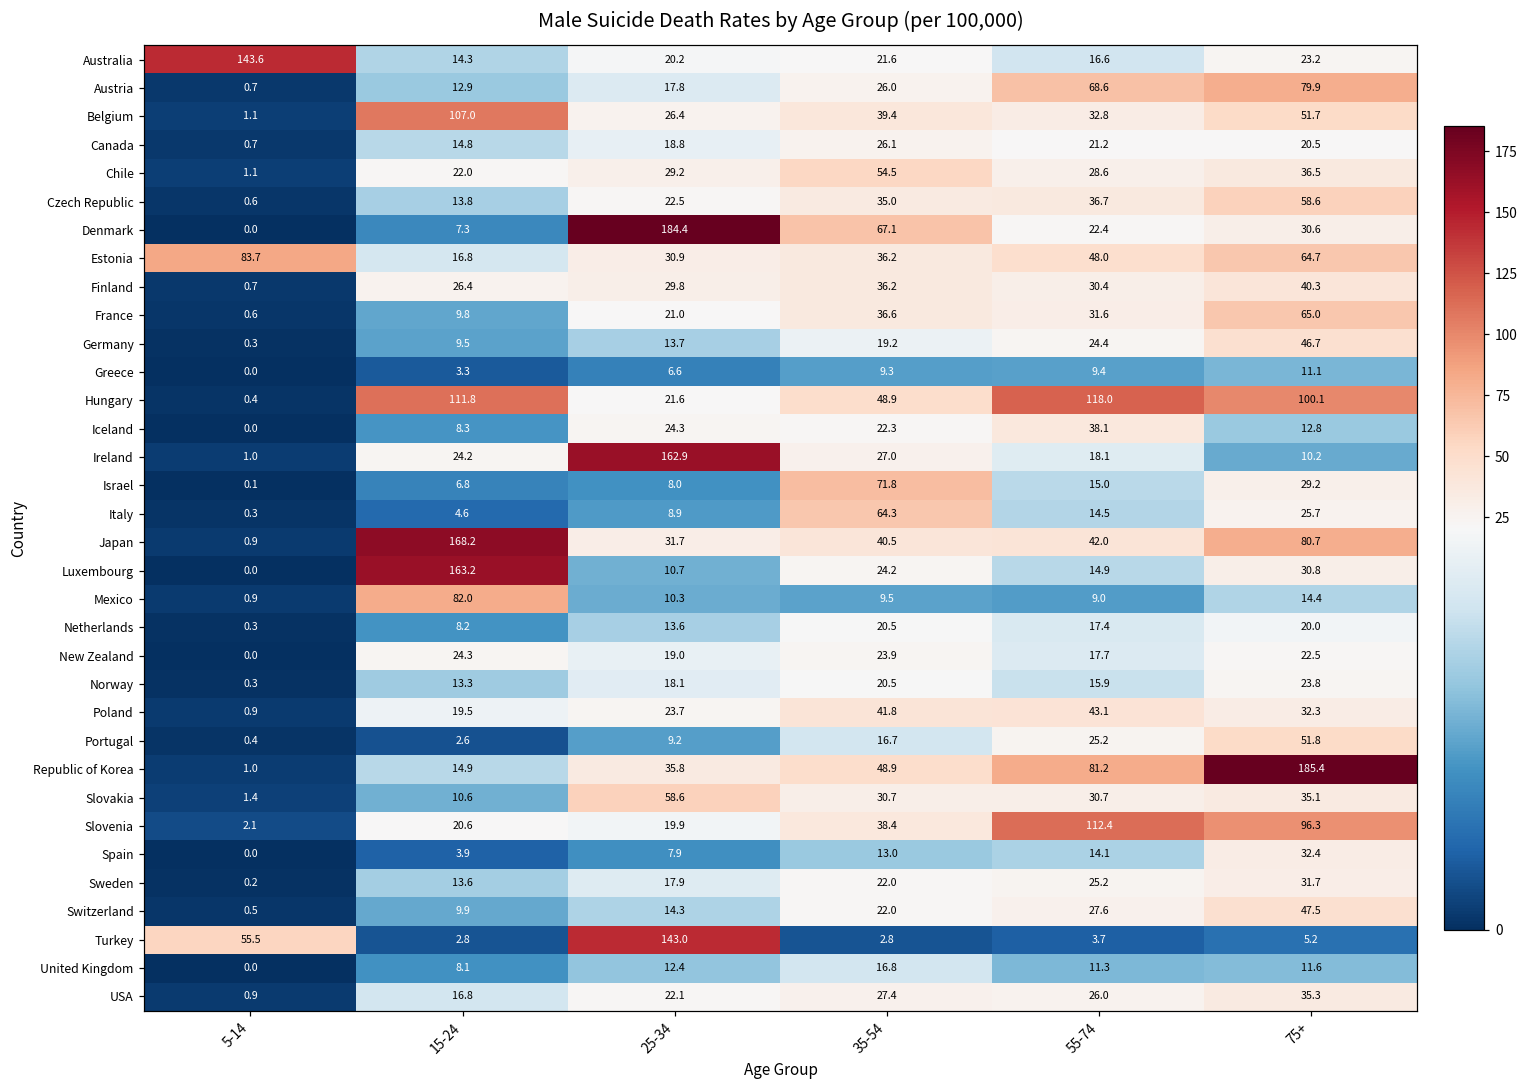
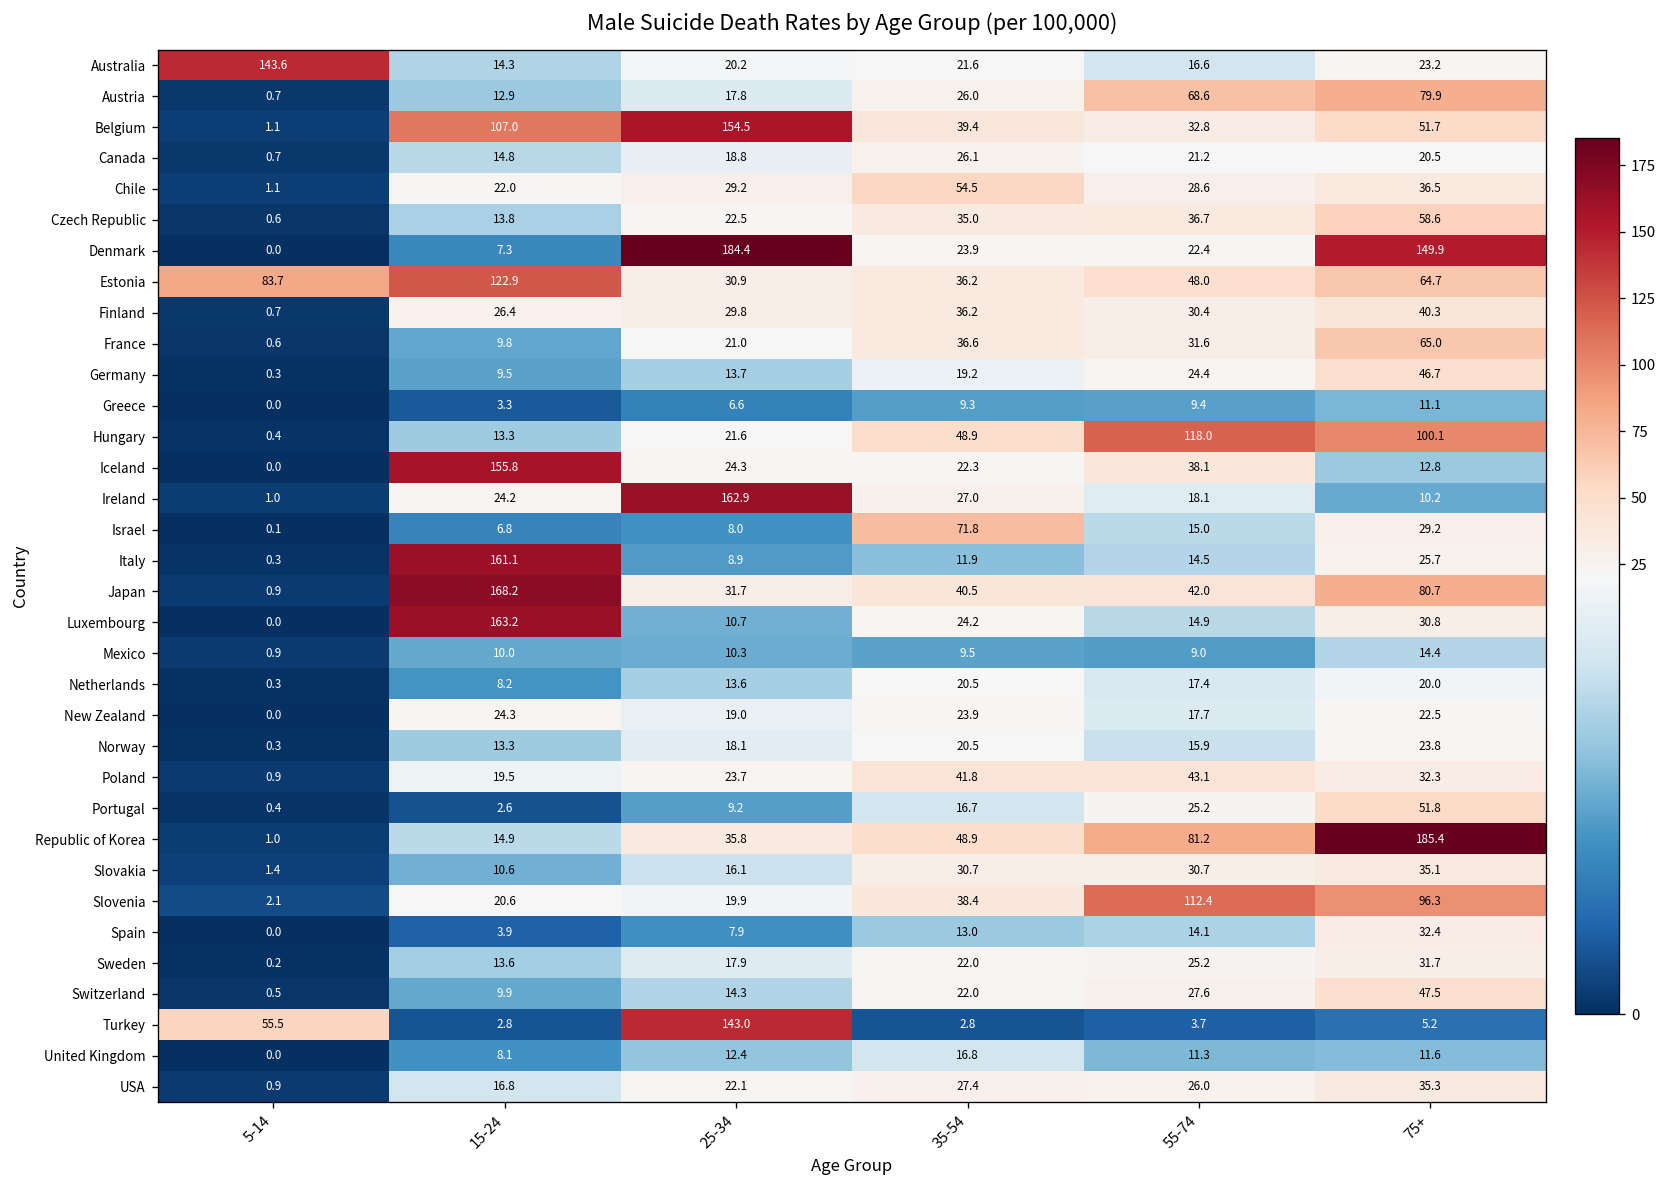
  {
    "Belgium": {
      "5-14": 1.1,
      "15-24": 107.0,
-     "25-34": 26.4,
+     "25-34": 154.5,
      "35-54": 39.4,
      "55-74": 32.8,
      "75+": 51.7
    },
    "Denmark": {
      "5-14": 0.0,
      "15-24": 7.3,
      "25-34": 184.4,
-     "35-54": 67.1,
+     "35-54": 23.9,
      "55-74": 22.4,
-     "75+": 30.6
+     "75+": 149.9
    },
    "Estonia": {
      "5-14": 83.7,
-     "15-24": 16.8,
+     "15-24": 122.9,
      "25-34": 30.9,
      "35-54": 36.2,
      "55-74": 48.0,
      "75+": 64.7
    },
    "Hungary": {
      "5-14": 0.4,
-     "15-24": 111.8,
+     "15-24": 13.3,
      "25-34": 21.6,
      "35-54": 48.9,
      "55-74": 118.0,
      "75+": 100.1
    },
    "Iceland": {
      "5-14": 0.0,
-     "15-24": 8.3,
+     "15-24": 155.8,
      "25-34": 24.3,
      "35-54": 22.3,
      "55-74": 38.1,
      "75+": 12.8
    },
    "Italy": {
      "5-14": 0.3,
-     "15-24": 4.6,
+     "15-24": 161.1,
      "25-34": 8.9,
-     "35-54": 64.3,
+     "35-54": 11.9,
      "55-74": 14.5,
      "75+": 25.7
    },
    "Mexico": {
      "5-14": 0.9,
-     "15-24": 82.0,
+     "15-24": 10.0,
      "25-34": 10.3,
      "35-54": 9.5,
      "55-74": 9.0,
      "75+": 14.4
    },
    "Slovakia": {
      "5-14": 1.4,
      "15-24": 10.6,
-     "25-34": 58.6,
+     "25-34": 16.1,
      "35-54": 30.7,
      "55-74": 30.7,
      "75+": 35.1
    }
  }
